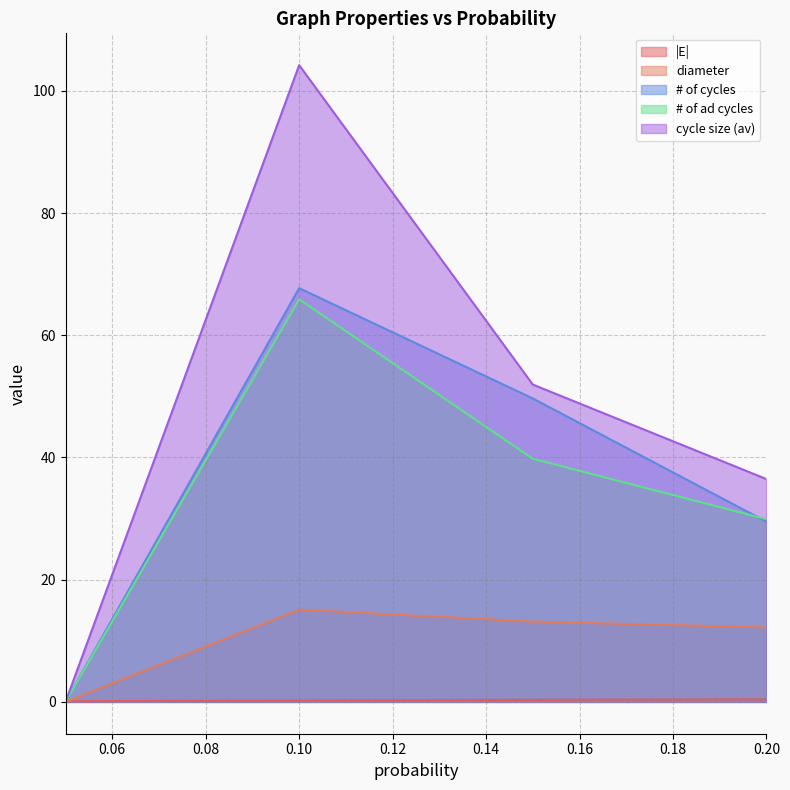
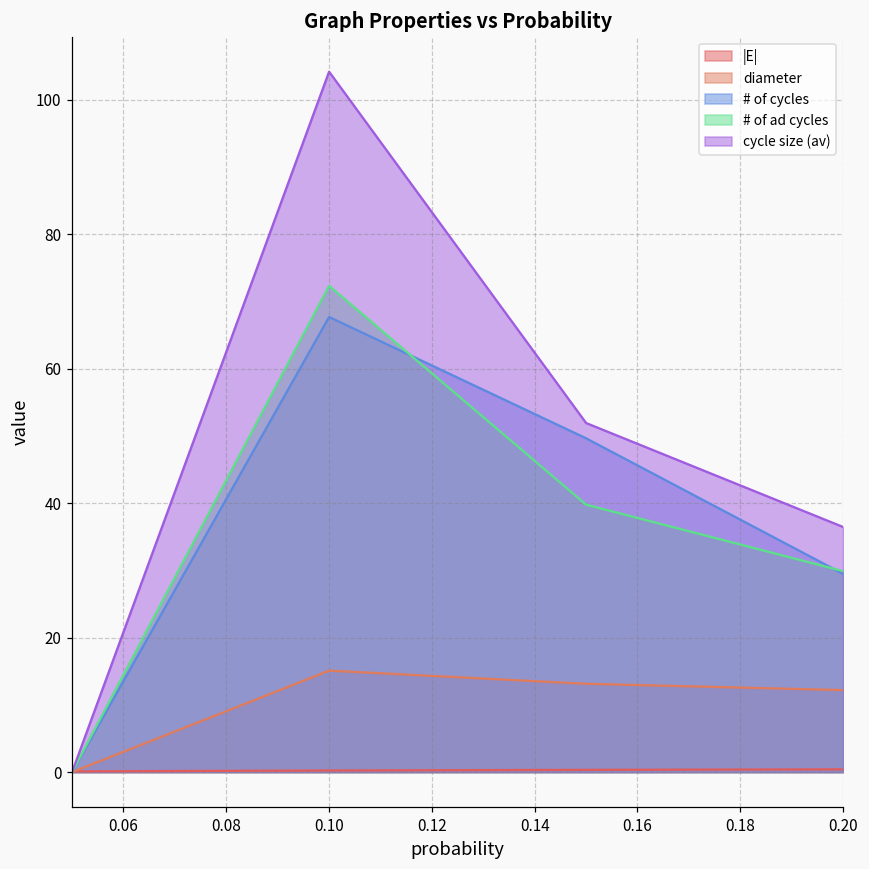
  {
    "# of cycles": {
      "0.10": 68
    },
    "# of ad cycles": {
-     "0.10": 66
+     "0.10": 72
    },
    "cycle size (av)": {
      "0.10": 104,
      "0.20": 36
    }
  }
